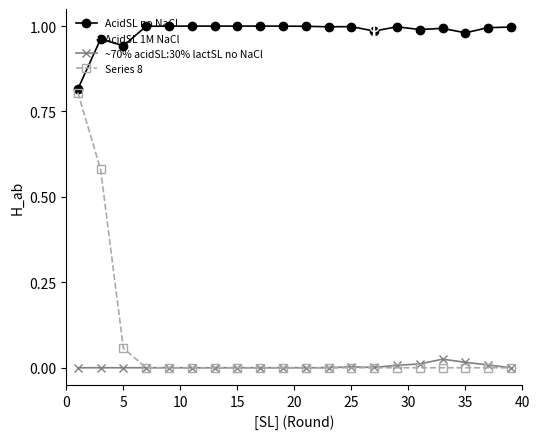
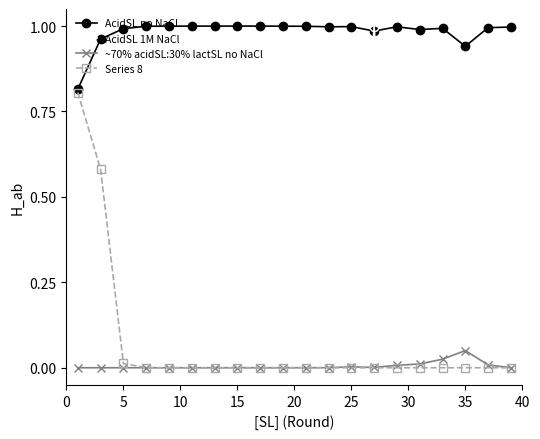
  {
    "AcidSL no NaCl": {
-     "5": 0.94,
+     "5": 0.99,
      "15": 1.00,
      "25": 1.00,
-     "35": 0.98
+     "35": 0.94
    },
    "~70% acidSL:30% lactSL no NaCl": {
-     "35": 0.02
+     "35": 0.05
    },
    "Series 8": {
-     "5": 0.06
+     "5": 0.01
    }
  }
